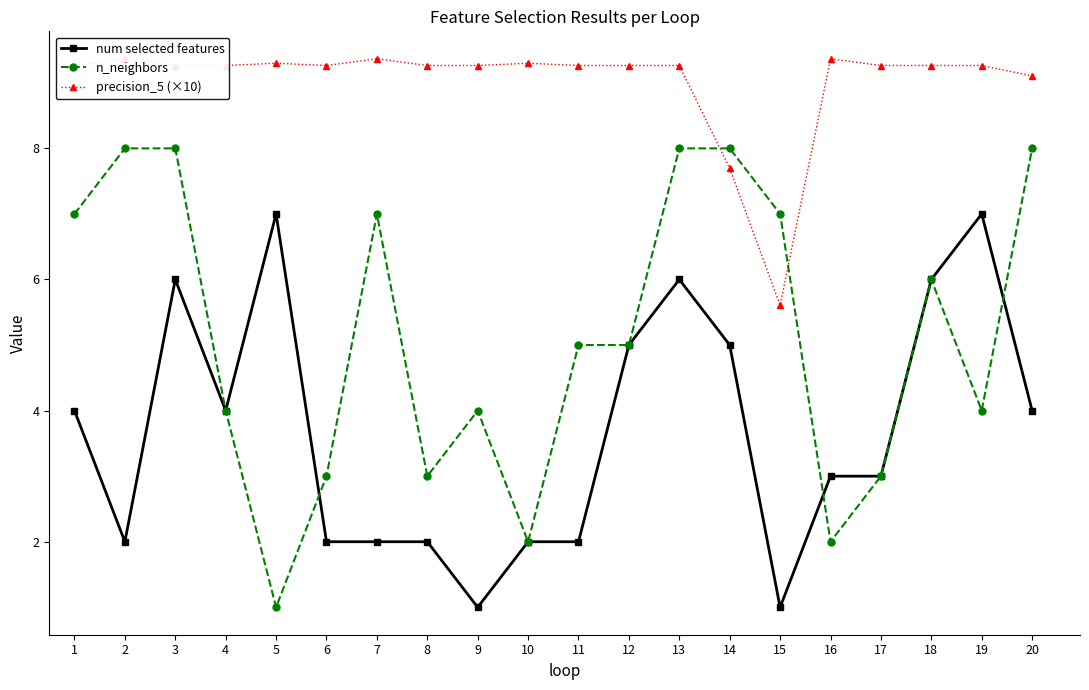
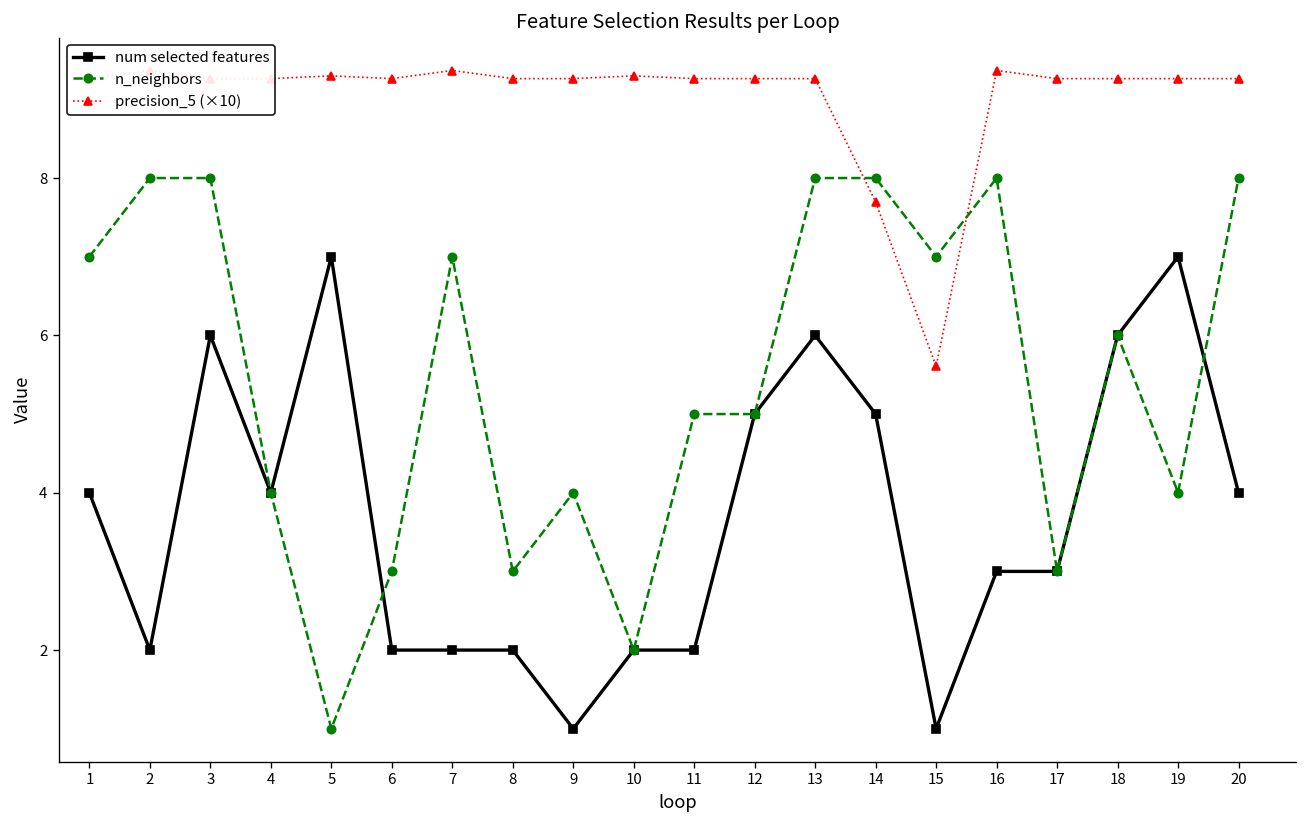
  {
    "num selected features": {
      "1": 4.0,
      "2": 2.0,
      "3": 6.0,
      "5": 7.0,
      "6": 2.0,
      "7": 2.0,
      "8": 2.0,
      "9": 1.0,
      "11": 2.0,
      "13": 6.0,
      "14": 5.0,
      "15": 1.0,
      "16": 3.0,
      "19": 7.0,
      "20": 4.0
    },
    "n_neighbors": {
      "1": 7,
      "2": 8,
      "3": 8,
      "5": 1,
      "6": 3,
      "7": 7,
      "8": 3,
      "9": 4,
      "11": 5,
      "13": 8,
      "14": 8,
      "15": 7,
-     "16": 2,
+     "16": 8,
      "19": 4,
      "20": 8
    },
    "precision_5 (×10)": {
      "5": 9.3,
      "6": 9.3,
      "7": 9.4,
      "8": 9.3,
      "9": 9.3,
      "10": 9.3,
      "11": 9.3,
      "12": 9.3,
      "13": 9.3,
      "14": 7.7,
      "15": 5.6,
      "16": 9.4,
      "17": 9.3,
      "18": 9.3,
      "19": 9.3,
-     "20": 9.1
+     "20": 9.3
    }
  }
